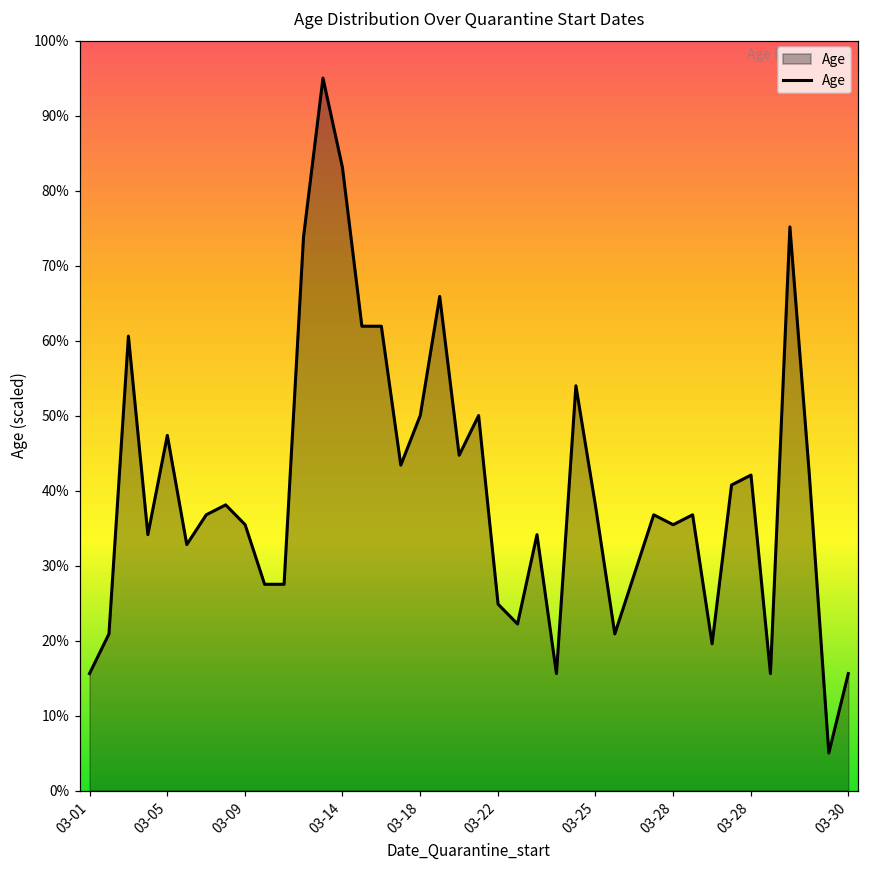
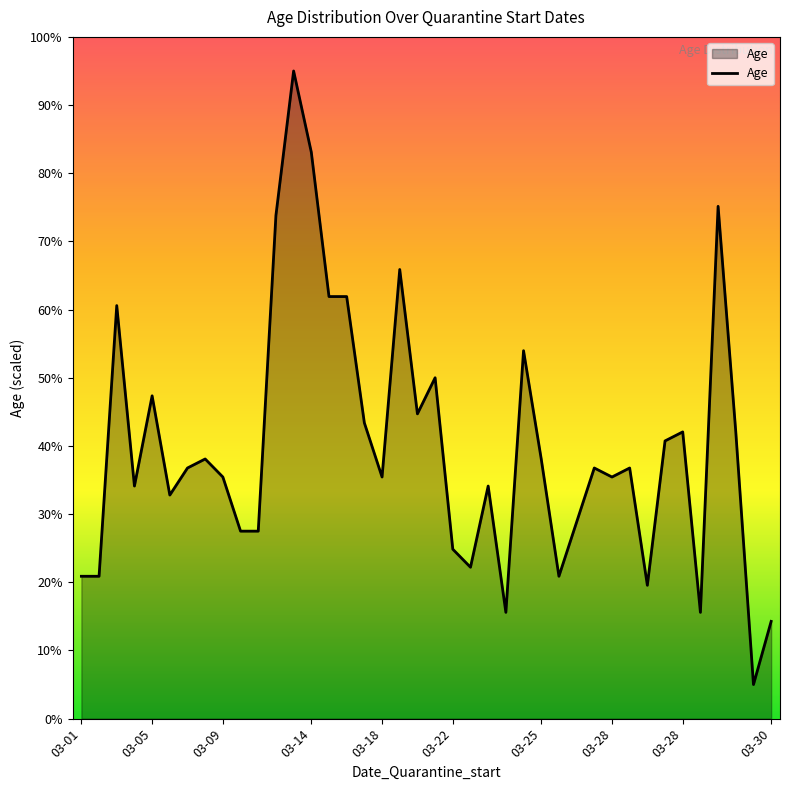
  {
-   "03-01": "16%",
+   "03-01": "21%",
    "03-05": "47%",
    "03-09": "35%",
    "03-14": "83%",
-   "03-18": "50%",
+   "03-18": "35%",
    "03-22": "25%",
    "03-25": "38%",
-   "03-30": "16%"
+   "03-30": "14%"
  }
